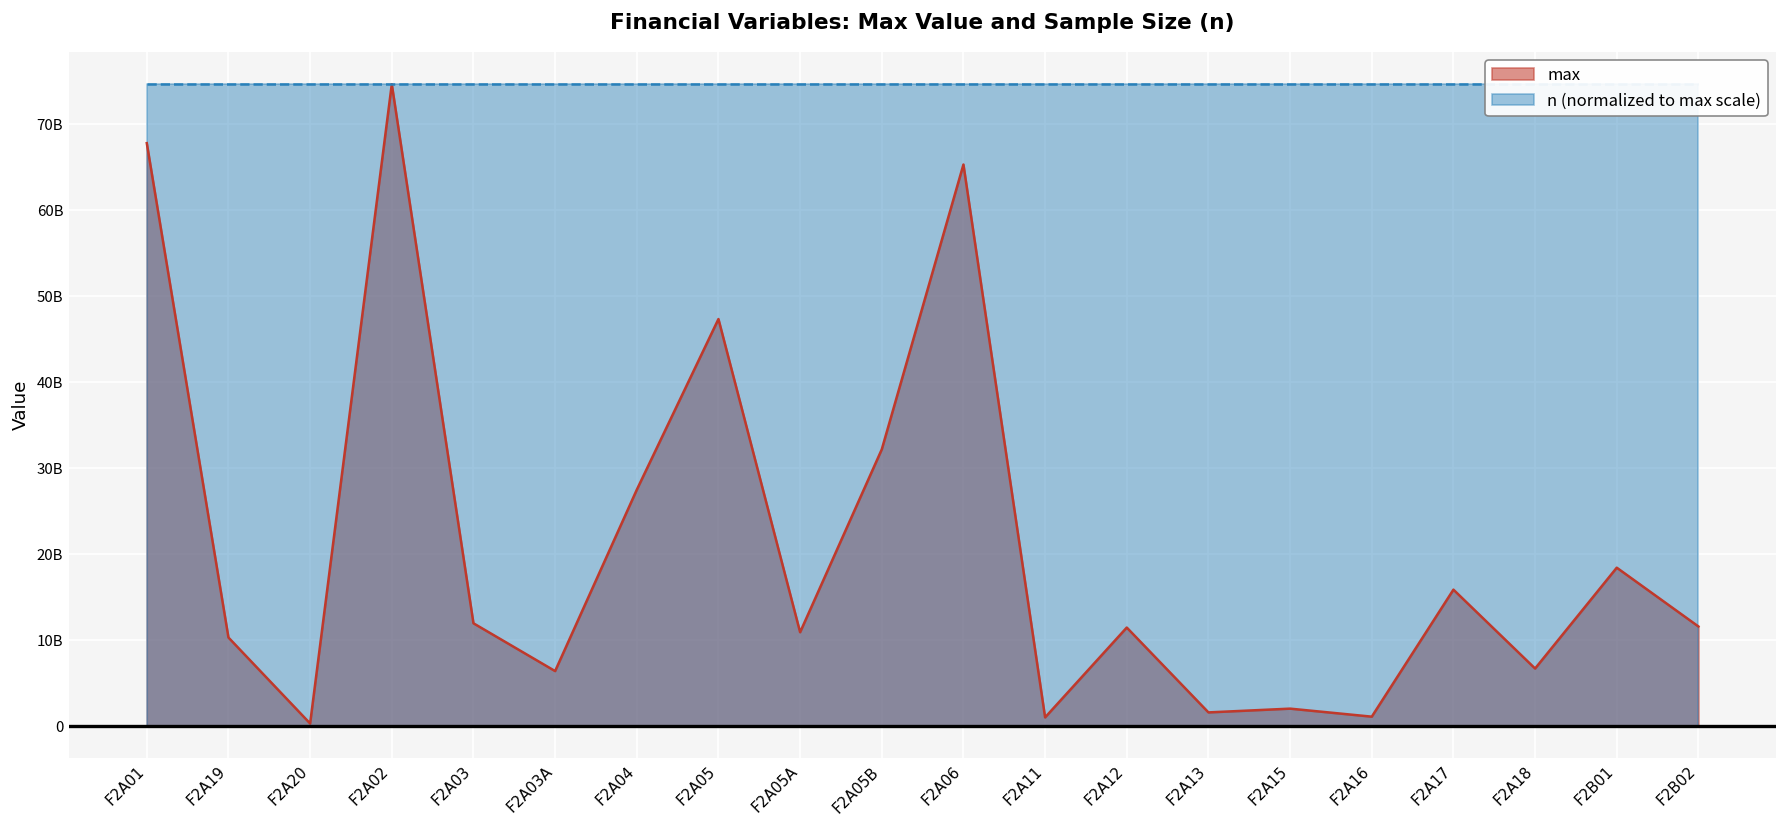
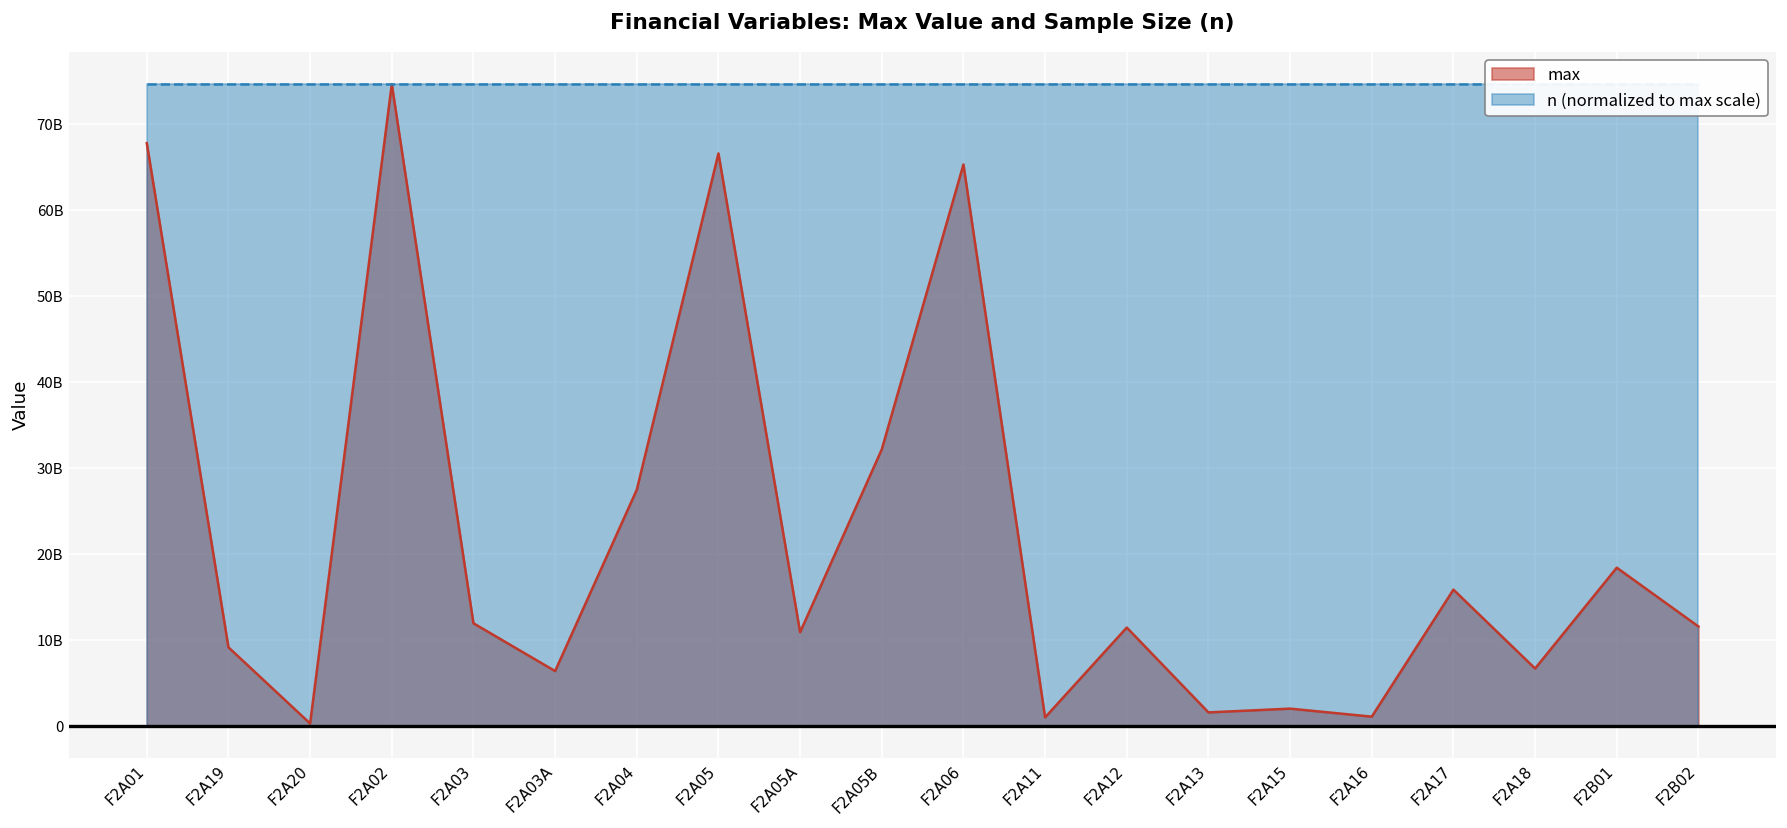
  {
    "max": {
      "F2A01": 68000000000,
-     "F2A19": 10000000000,
+     "F2A19": 9000000000,
      "F2A20": 0,
      "F2A03": 12000000000,
      "F2A03A": 6000000000,
      "F2A04": 28000000000,
-     "F2A05": 47000000000,
+     "F2A05": 67000000000,
      "F2A05A": 11000000000,
      "F2A05B": 32000000000,
      "F2A06": 65000000000,
      "F2A11": 1000000000,
      "F2A12": 11000000000,
      "F2A13": 2000000000,
      "F2A15": 2000000000,
      "F2A16": 1000000000,
      "F2A17": 16000000000,
      "F2A18": 7000000000,
      "F2B01": 18000000000,
      "F2B02": 12000000000
    },
    "n (normalized to max scale)": {
      "F2A01": 75000000000,
      "F2A19": 75000000000,
      "F2A20": 75000000000,
      "F2A03": 75000000000,
      "F2A03A": 75000000000,
      "F2A04": 75000000000,
      "F2A05": 75000000000,
      "F2A05A": 75000000000,
      "F2A05B": 75000000000,
      "F2A06": 75000000000,
      "F2A11": 75000000000,
      "F2A12": 75000000000,
      "F2A13": 75000000000,
      "F2A15": 75000000000,
      "F2A16": 75000000000,
      "F2A17": 75000000000
    }
  }
